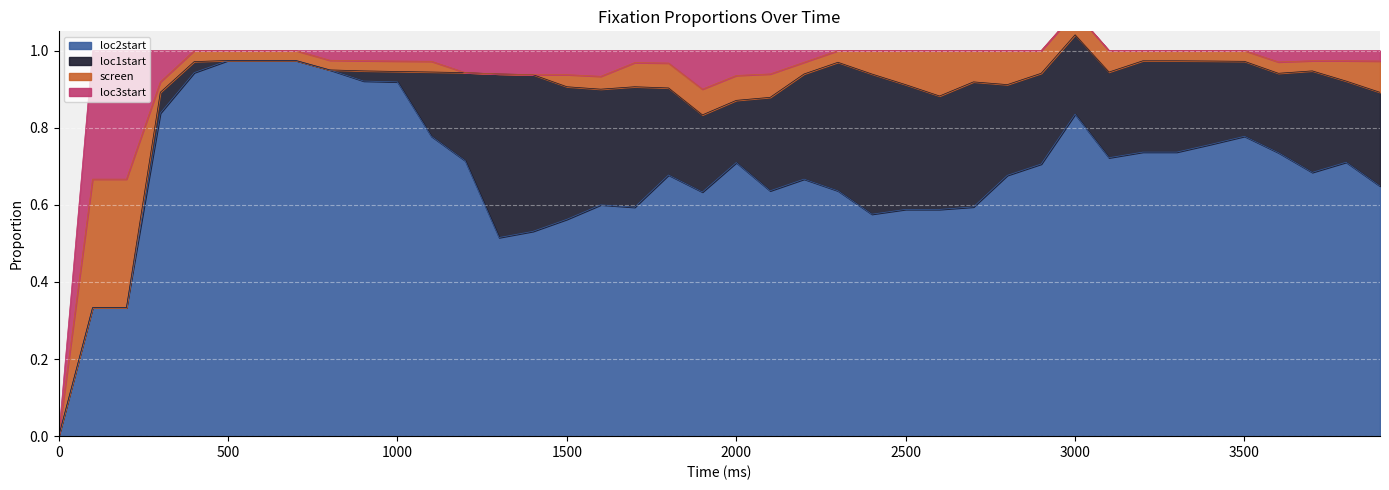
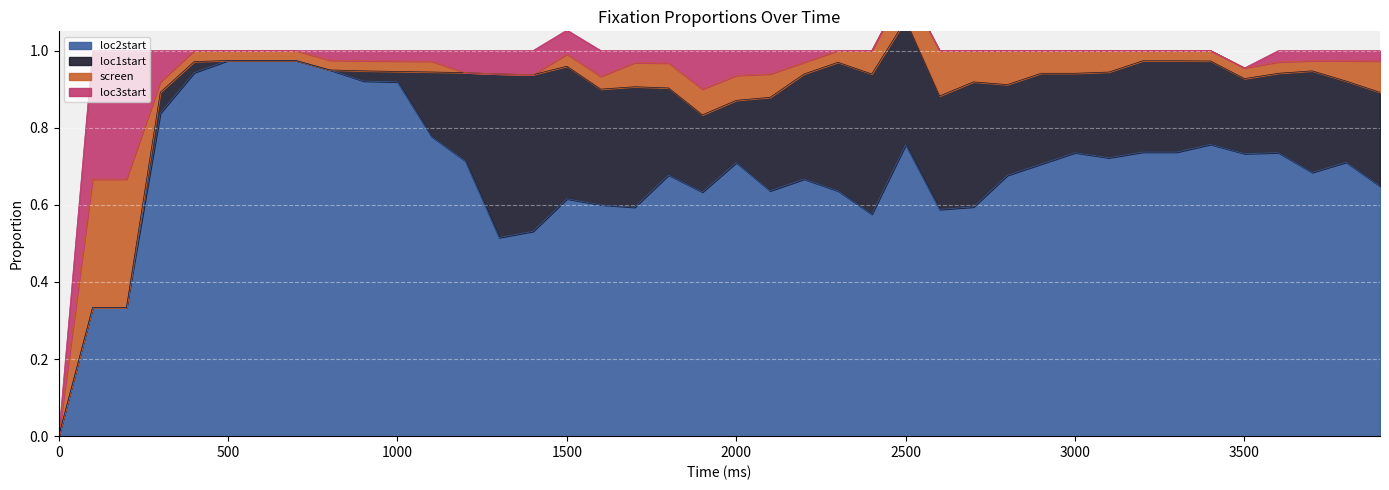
  {
    "loc2start": {
      "1000": 0.92,
-     "1500": 0.56,
+     "1500": 0.62,
      "2000": 0.71,
-     "2500": 0.59,
-     "3000": 0.84,
-     "3500": 0.78
+     "2500": 0.76,
+     "3000": 0.74,
+     "3500": 0.73
    },
    "loc1start": {
      "1000": 0.03,
      "1500": 0.34,
      "2000": 0.16,
      "3000": 0.21,
      "3500": 0.19
    },
    "screen": {
      "1000": 0.03,
      "1500": 0.03,
      "2000": 0.06
    },
    "loc3start": {
      "1000": 0.03,
      "1500": 0.06,
      "2000": 0.06
    }
  }
